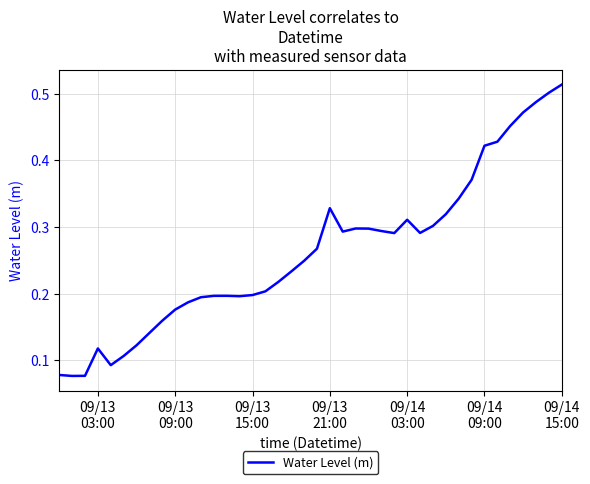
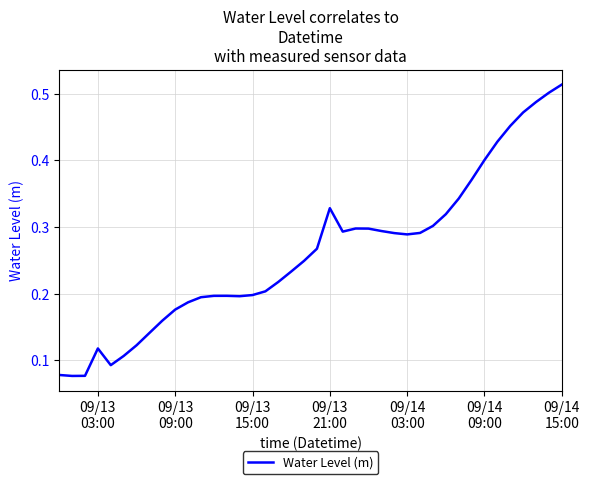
  {
    "09/13 03:00": 0.12,
    "09/13 09:00": 0.18,
    "09/13 15:00": 0.20,
    "09/13 21:00": 0.33,
-   "09/14 03:00": 0.31,
-   "09/14 09:00": 0.42,
+   "09/14 03:00": 0.29,
+   "09/14 09:00": 0.40,
    "09/14 15:00": 0.51
  }
